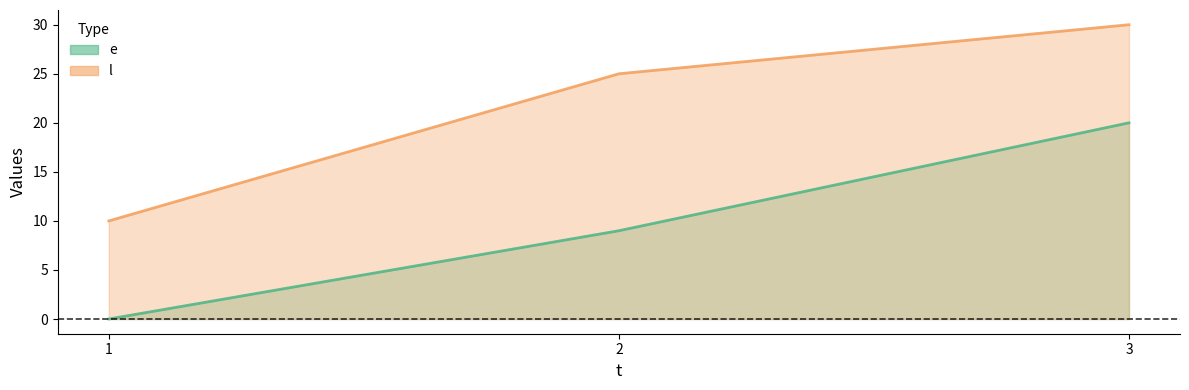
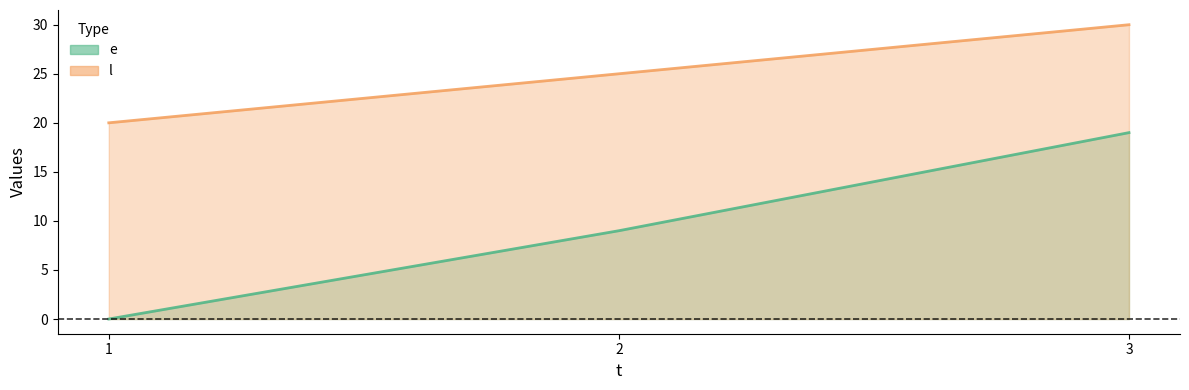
  {
    "e": {
      "1": 0,
      "2": 9,
-     "3": 20
+     "3": 19
    },
    "l": {
-     "1": 10,
+     "1": 20,
      "2": 25,
      "3": 30
    }
  }
